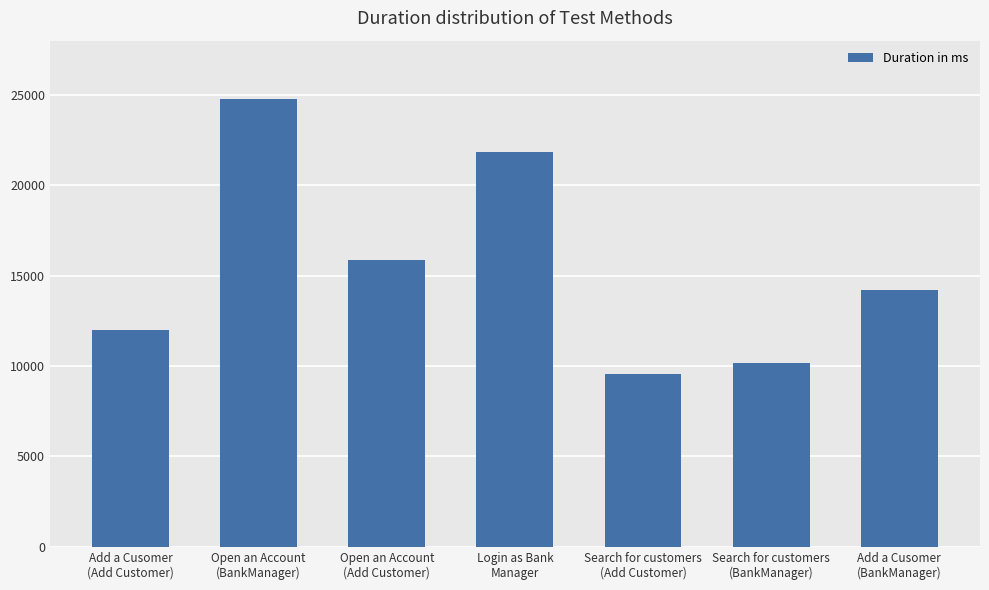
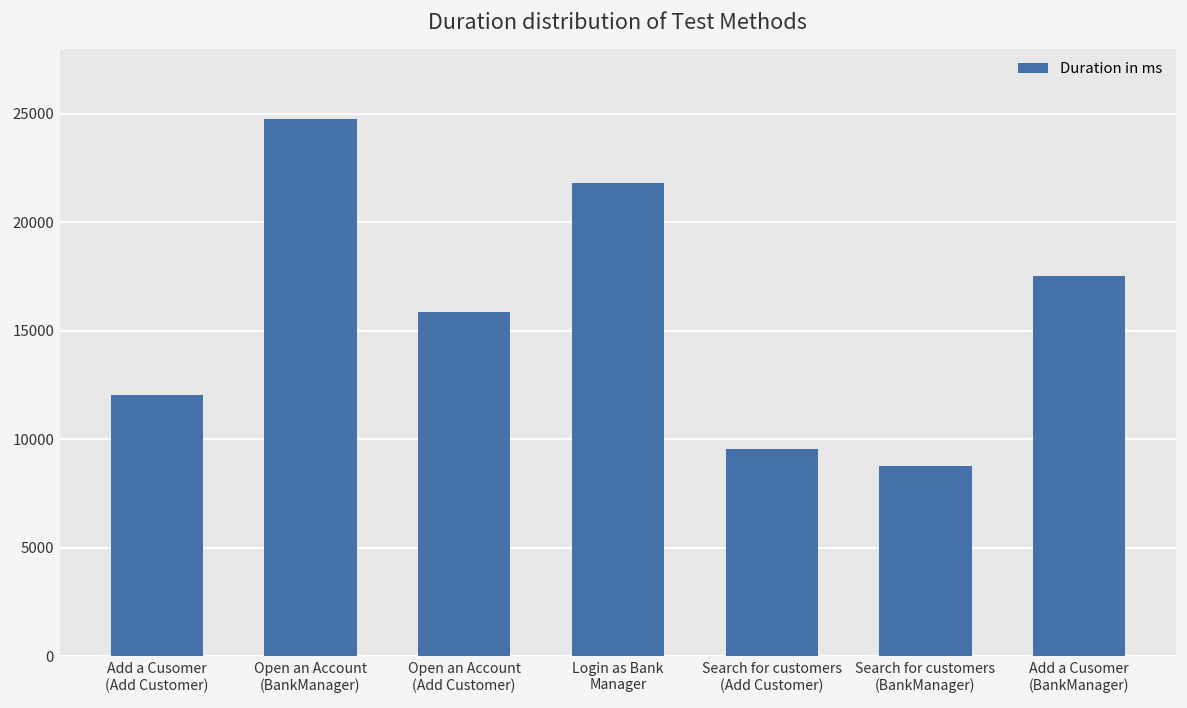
  {
    "Add a Cusomer (Add Customer)": 12000,
    "Open an Account (BankManager)": 24800,
    "Open an Account (Add Customer)": 15800,
    "Login as Bank Manager": 21800,
    "Search for customers (Add Customer)": 9600,
-   "Search for customers (BankManager)": 10200,
-   "Add a Cusomer (BankManager)": 14200
+   "Search for customers (BankManager)": 8700,
+   "Add a Cusomer (BankManager)": 17500
  }
